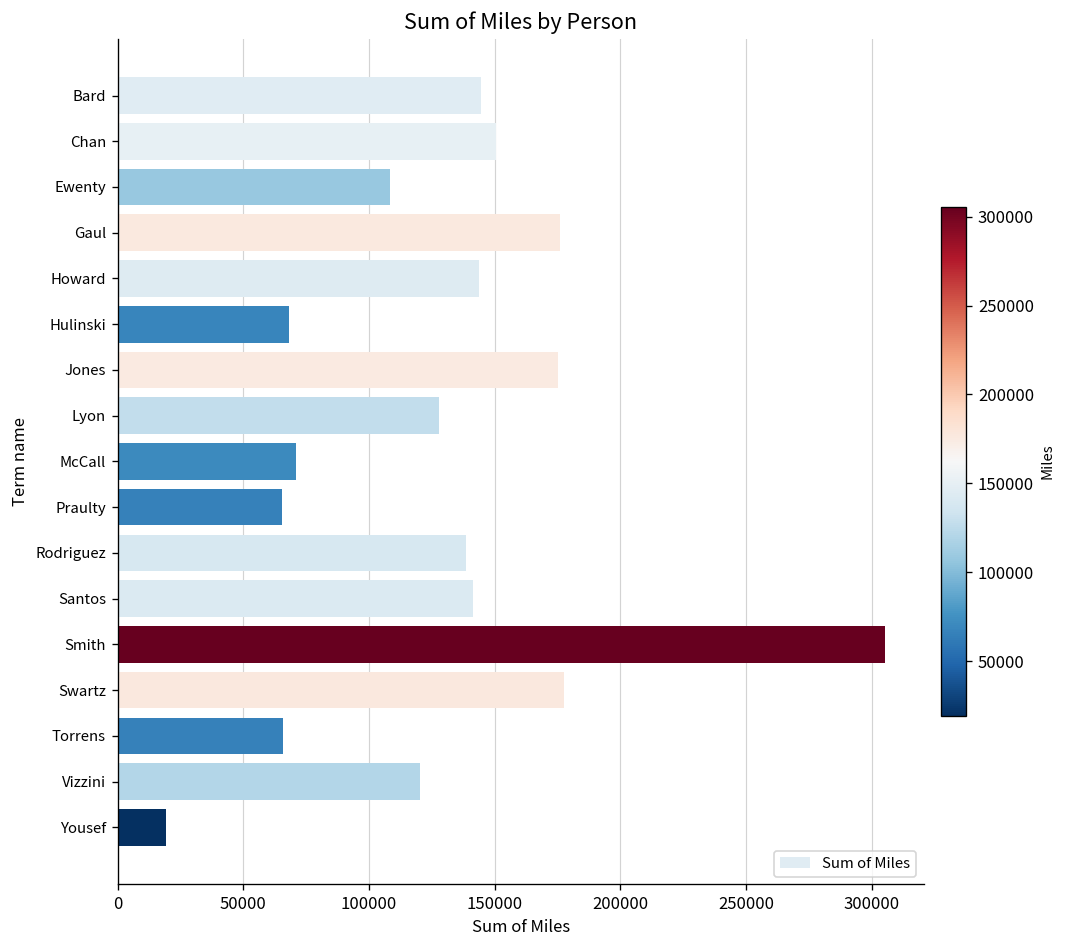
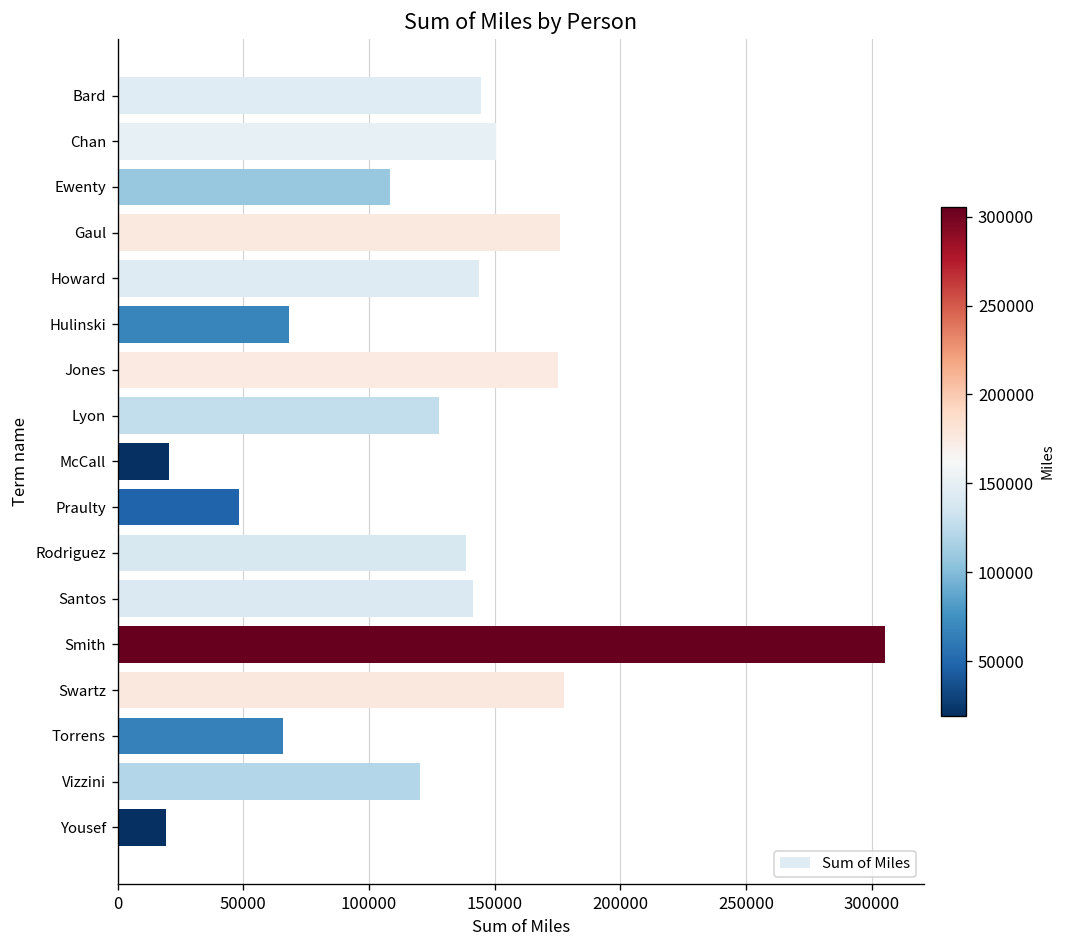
  {
    "Bard": 145000,
    "Chan": 151000,
    "Ewenty": 109000,
    "Gaul": 176000,
    "Howard": 144000,
    "Hulinski": 68000,
    "Jones": 175000,
    "Lyon": 128000,
-   "McCall": 71000,
-   "Praulty": 65000,
+   "McCall": 20000,
+   "Praulty": 48000,
    "Rodriguez": 139000,
    "Santos": 141000,
    "Smith": 305000,
    "Swartz": 178000,
    "Torrens": 66000,
    "Vizzini": 120000,
    "Yousef": 19000
  }
